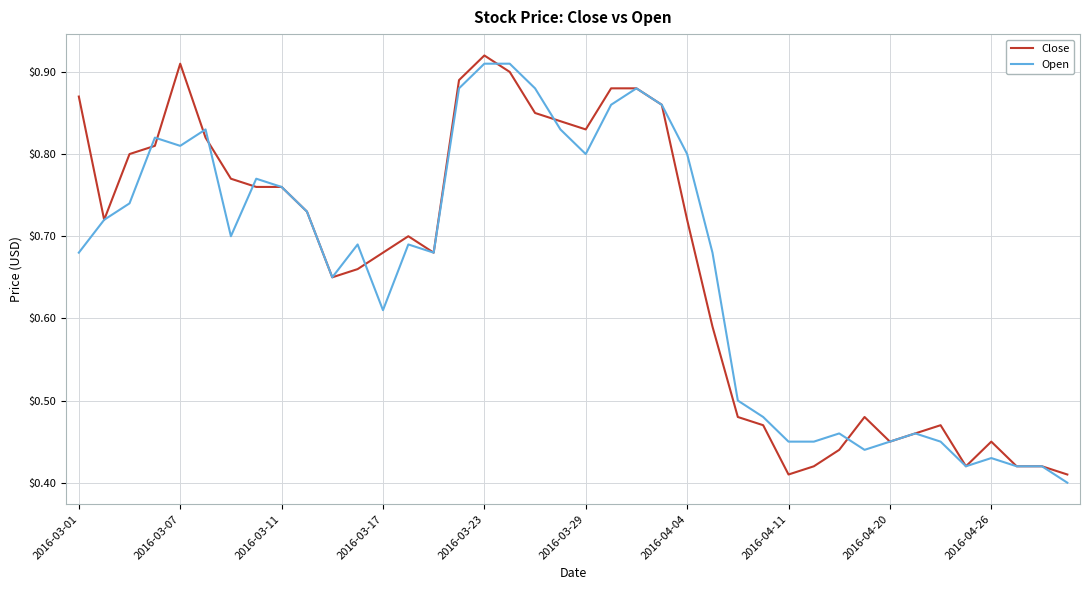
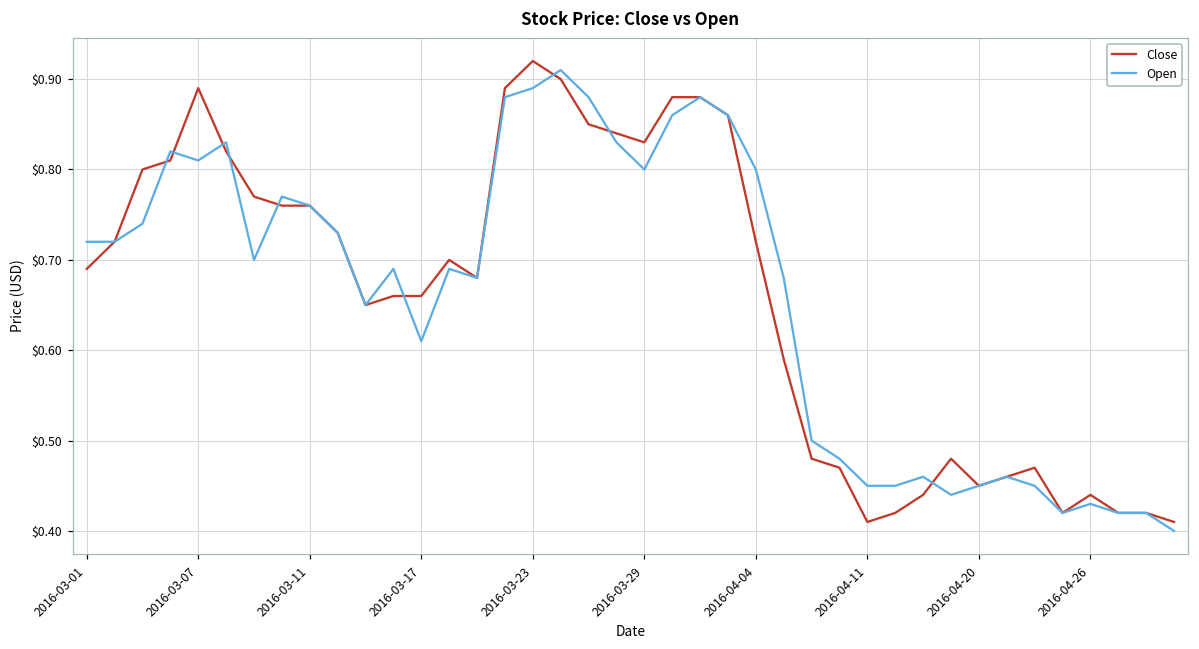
  {
    "Close": {
-     "2016-03-01": "$0.87",
-     "2016-03-07": "$0.91",
-     "2016-03-17": "$0.68",
+     "2016-03-01": "$0.69",
+     "2016-03-07": "$0.89",
+     "2016-03-17": "$0.66",
      "2016-03-23": "$0.92",
      "2016-03-29": "$0.83",
      "2016-04-04": "$0.72",
      "2016-04-11": "$0.41",
-     "2016-04-26": "$0.45"
+     "2016-04-26": "$0.44"
    },
    "Open": {
-     "2016-03-01": "$0.68",
+     "2016-03-01": "$0.72",
      "2016-03-07": "$0.81",
      "2016-03-17": "$0.61",
-     "2016-03-23": "$0.91",
+     "2016-03-23": "$0.89",
      "2016-03-29": "$0.80",
      "2016-04-04": "$0.80",
      "2016-04-11": "$0.45",
      "2016-04-26": "$0.43"
    }
  }
